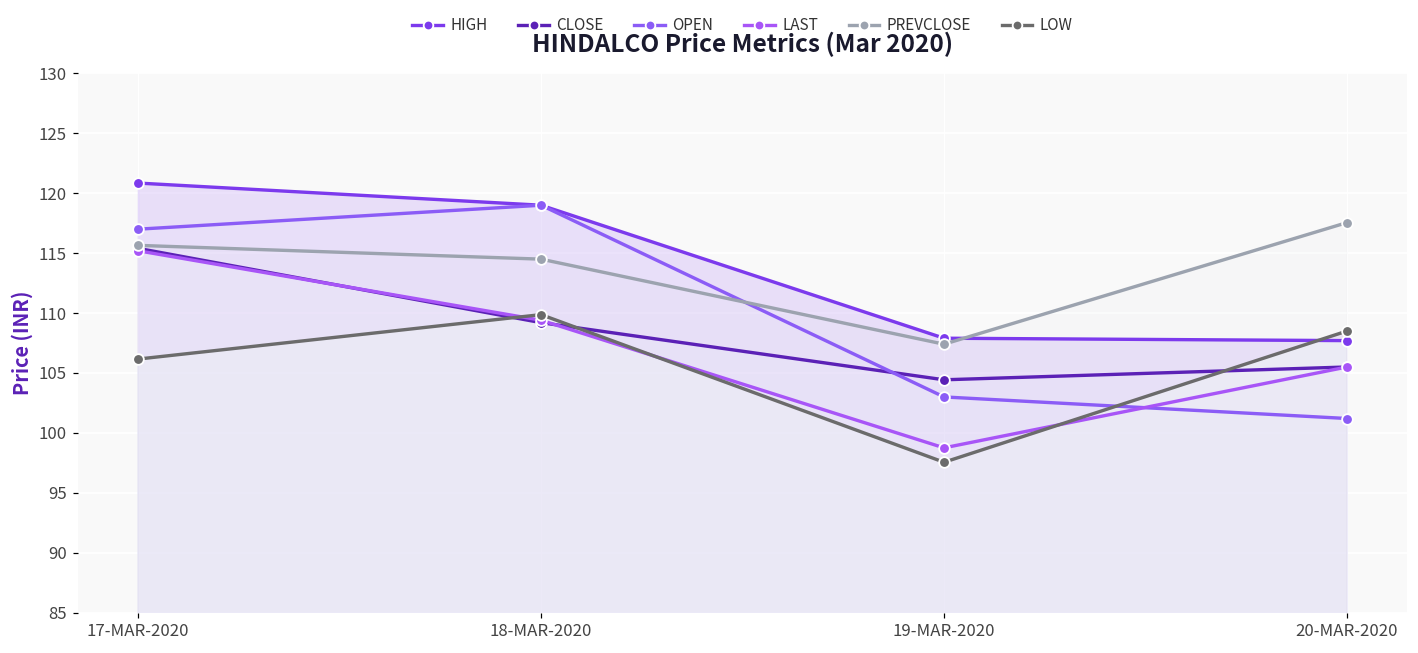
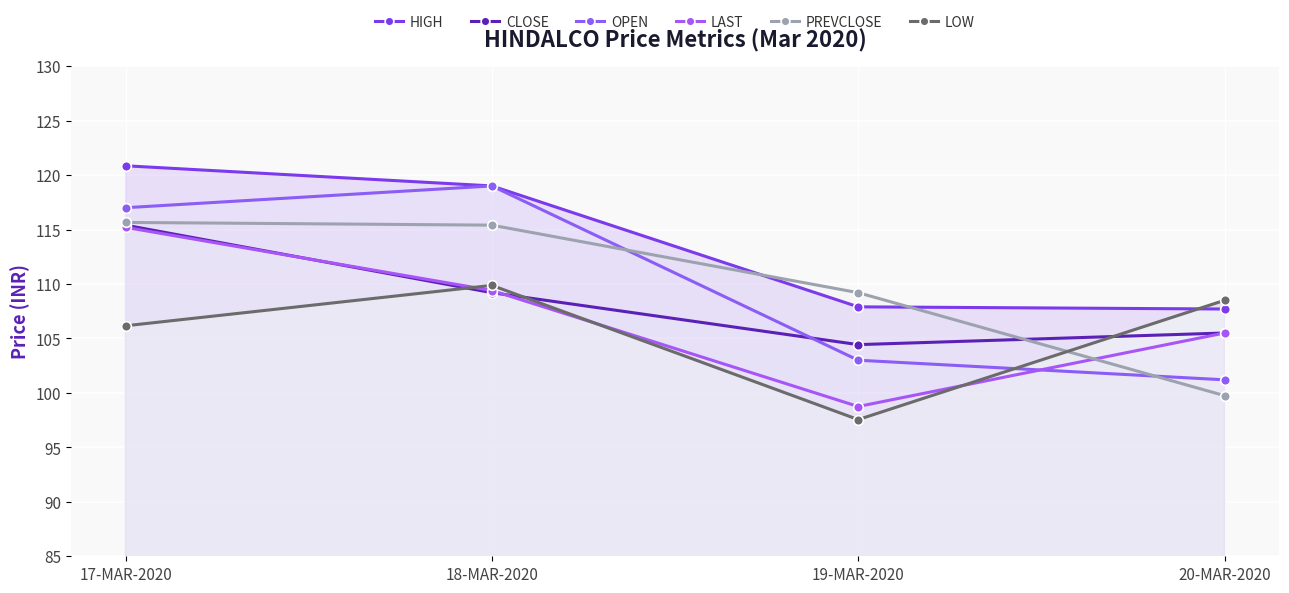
  {
    "CLOSE": {
      "19-MAR-2020": 104.4
    },
    "PREVCLOSE": {
      "17-MAR-2020": 115.7,
-     "18-MAR-2020": 114.5,
-     "19-MAR-2020": 107.4,
-     "20-MAR-2020": 117.6
+     "18-MAR-2020": 115.4,
+     "19-MAR-2020": 109.2,
+     "20-MAR-2020": 99.8
    },
    "LOW": {
      "17-MAR-2020": 106.2,
      "18-MAR-2020": 109.9,
      "19-MAR-2020": 97.6
    }
  }
